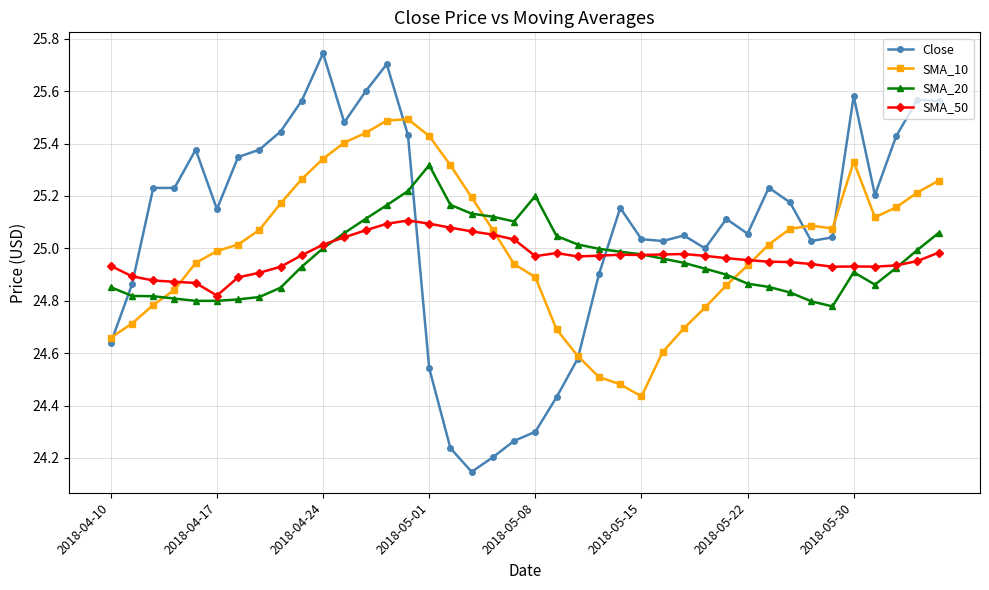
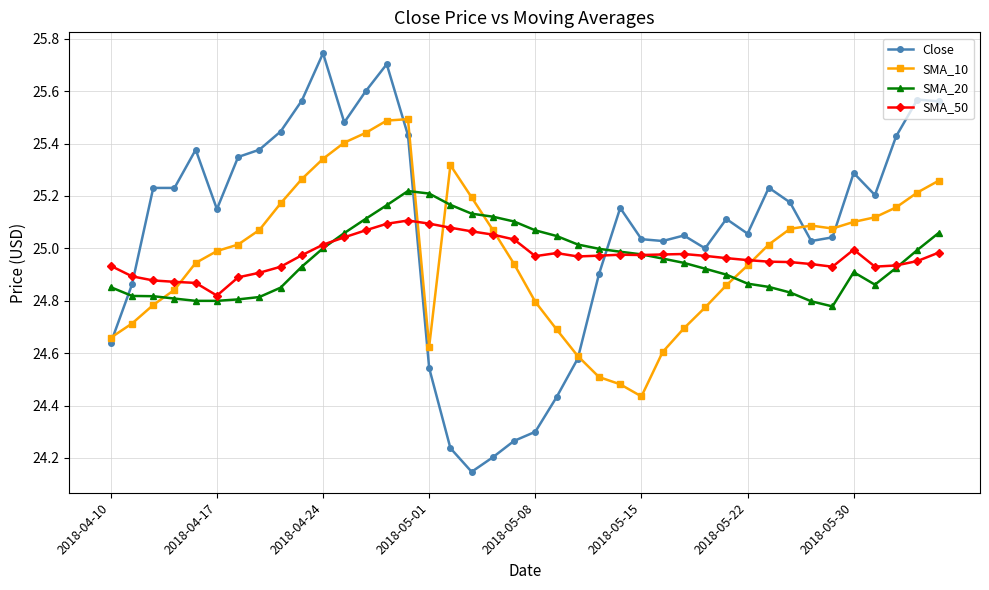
  {
    "Close": {
      "2018-04-10": 24.64,
      "2018-04-17": 25.15,
      "2018-04-24": 25.74,
      "2018-05-01": 24.54,
      "2018-05-08": 24.30,
      "2018-05-15": 25.04,
      "2018-05-22": 25.06,
-     "2018-05-30": 25.58
+     "2018-05-30": 25.29
    },
    "SMA_10": {
      "2018-04-10": 24.66,
      "2018-04-17": 24.99,
      "2018-04-24": 25.34,
-     "2018-05-01": 25.43,
-     "2018-05-08": 24.89,
+     "2018-05-01": 24.63,
+     "2018-05-08": 24.80,
      "2018-05-15": 24.43,
      "2018-05-22": 24.93,
-     "2018-05-30": 25.33
+     "2018-05-30": 25.10
    },
    "SMA_20": {
      "2018-04-10": 24.85,
      "2018-04-17": 24.80,
      "2018-04-24": 25.00,
-     "2018-05-01": 25.32,
-     "2018-05-08": 25.20,
+     "2018-05-01": 25.21,
+     "2018-05-08": 25.07,
      "2018-05-22": 24.87,
      "2018-05-30": 24.91
    },
    "SMA_50": {
      "2018-04-10": 24.93,
      "2018-04-17": 24.82,
      "2018-04-24": 25.01,
      "2018-05-01": 25.09,
      "2018-05-08": 24.97,
      "2018-05-22": 24.96,
-     "2018-05-30": 24.93
+     "2018-05-30": 25.00
    }
  }
